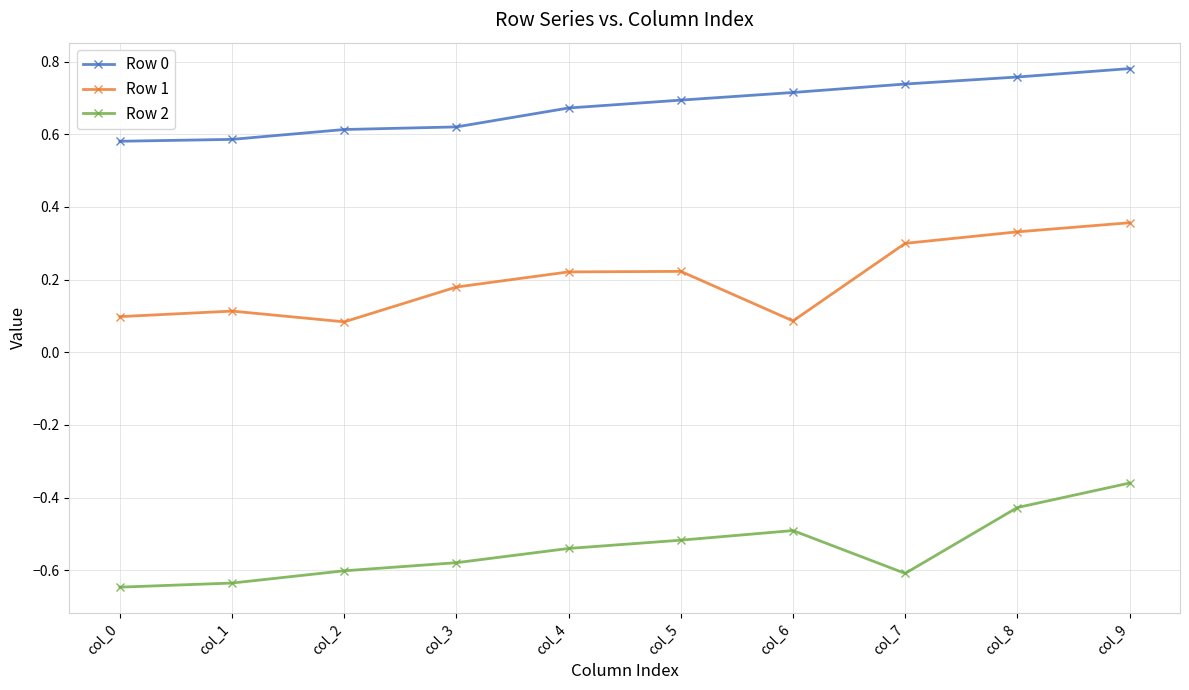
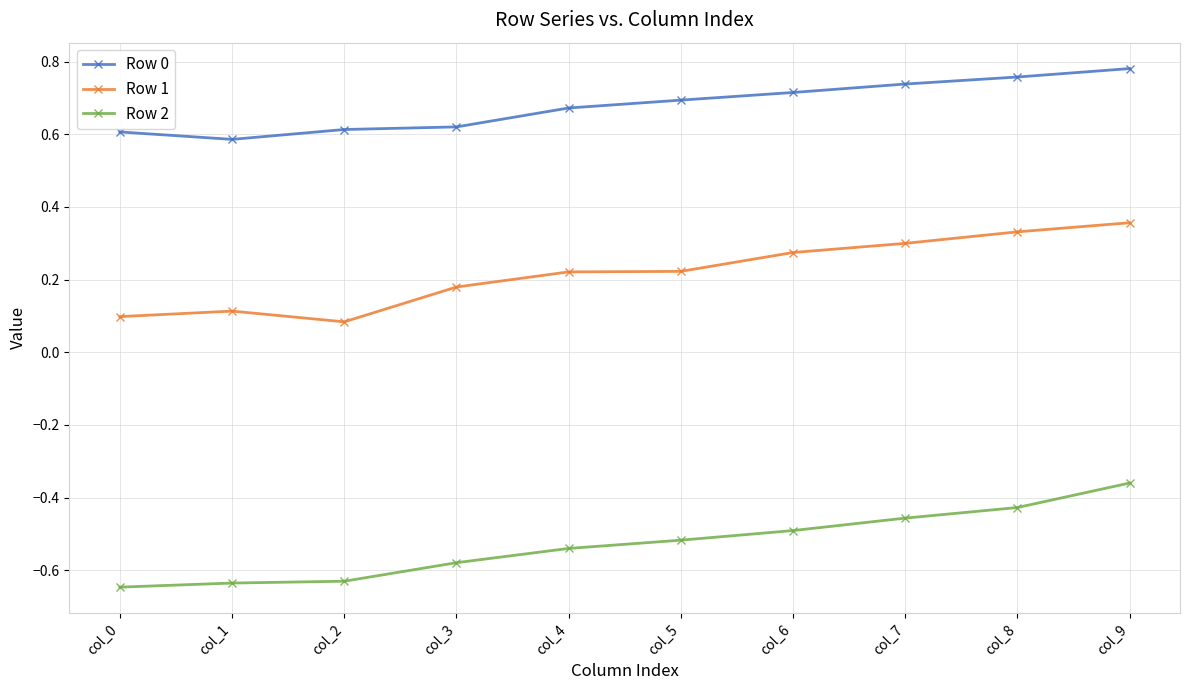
  {
    "Row 0": {
-     "col_0": 0.58,
+     "col_0": 0.61,
      "col_1": 0.59,
      "col_2": 0.61,
      "col_3": 0.62,
      "col_4": 0.67,
      "col_5": 0.69,
      "col_6": 0.72,
      "col_7": 0.74,
      "col_8": 0.76,
      "col_9": 0.78
    },
    "Row 1": {
      "col_0": 0.10,
      "col_1": 0.11,
      "col_2": 0.08,
      "col_3": 0.18,
      "col_4": 0.22,
      "col_5": 0.22,
-     "col_6": 0.09,
+     "col_6": 0.27,
      "col_7": 0.30,
      "col_8": 0.33,
      "col_9": 0.36
    },
    "Row 2": {
      "col_0": -0.65,
      "col_1": -0.64,
-     "col_2": -0.60,
+     "col_2": -0.63,
      "col_3": -0.58,
      "col_4": -0.54,
      "col_5": -0.52,
      "col_6": -0.49,
-     "col_7": -0.61,
+     "col_7": -0.46,
      "col_8": -0.43,
      "col_9": -0.36
    }
  }
